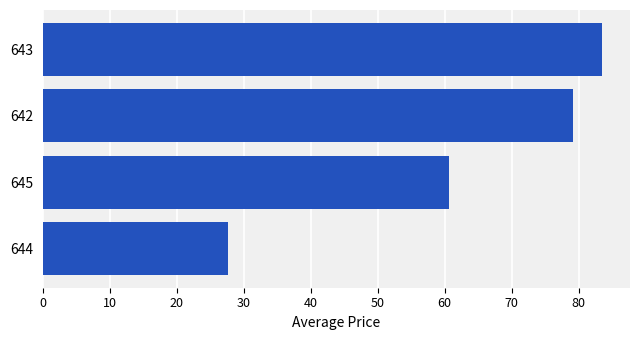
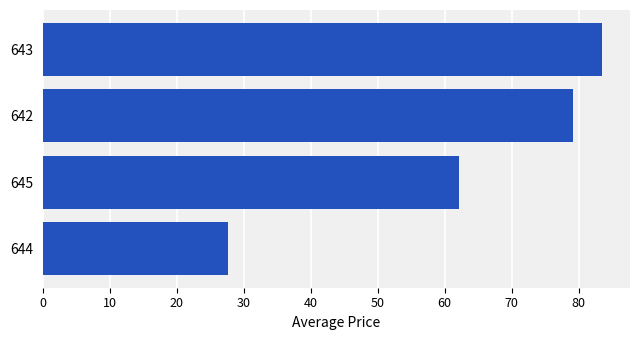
  {
    "643": 84,
    "642": 79,
-   "645": 61,
+   "645": 62,
    "644": 28
  }
